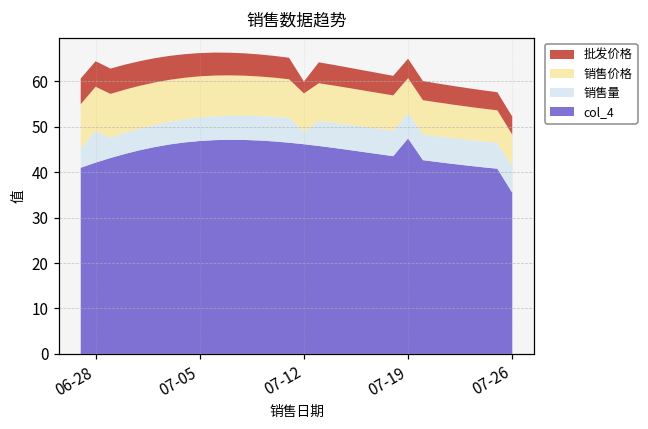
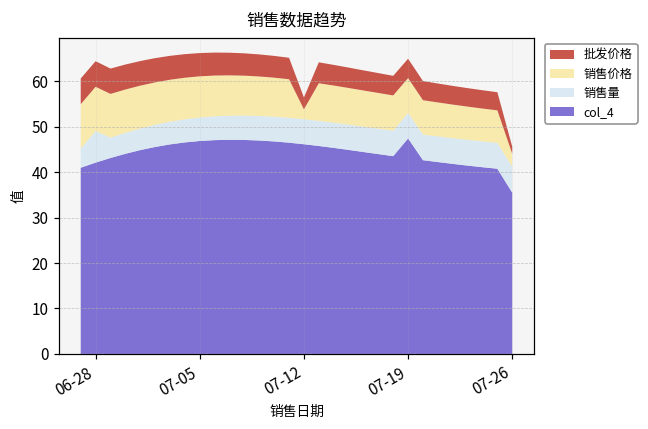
  {
    "col_4": {
      "06-28": 42,
      "07-05": 47,
      "07-12": 46,
      "07-19": 47,
      "07-26": 35
    },
    "销售量": {
      "06-28": 7,
      "07-05": 5,
-     "07-12": 3,
+     "07-12": 6,
      "07-19": 6,
      "07-26": 6
    },
    "销售价格": {
      "06-28": 10,
      "07-05": 9,
-     "07-12": 8,
+     "07-12": 2,
      "07-19": 8,
-     "07-26": 7
+     "07-26": 3
    },
    "批发价格": {
      "06-28": 6,
      "07-05": 5,
      "07-12": 3,
      "07-19": 4,
-     "07-26": 4
+     "07-26": 2
    }
  }
